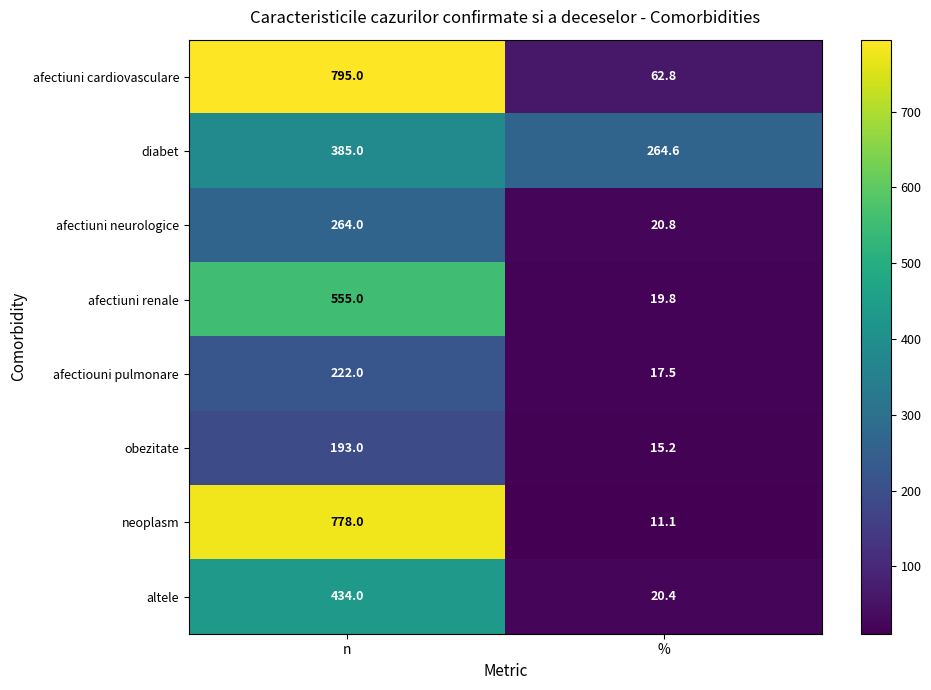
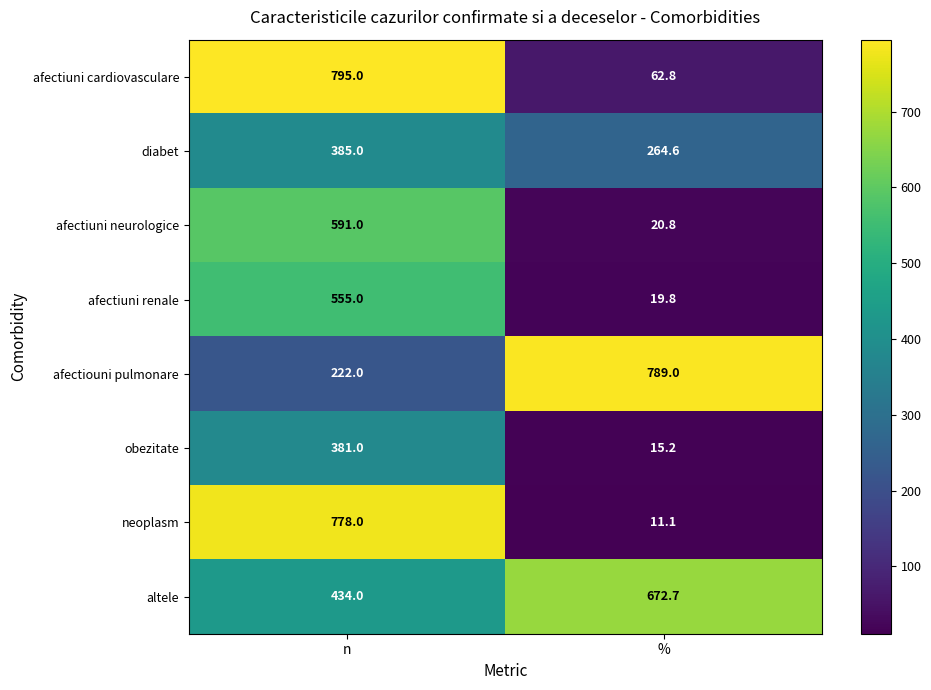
  {
    "afectiuni cardiovasculare": {
      "n": 795.0,
      "%": 62.8
    },
    "diabet": {
      "n": 385.0,
      "%": 264.6
    },
    "afectiuni neurologice": {
-     "n": 264.0,
+     "n": 591.0,
      "%": 20.8
    },
    "afectiuni renale": {
      "n": 555.0,
      "%": 19.8
    },
    "afectiouni pulmonare": {
      "n": 222.0,
-     "%": 17.5
+     "%": 789.0
    },
    "obezitate": {
-     "n": 193.0,
+     "n": 381.0,
      "%": 15.2
    },
    "neoplasm": {
      "n": 778.0,
      "%": 11.1
    },
    "altele": {
      "n": 434.0,
-     "%": 20.4
+     "%": 672.7
    }
  }
